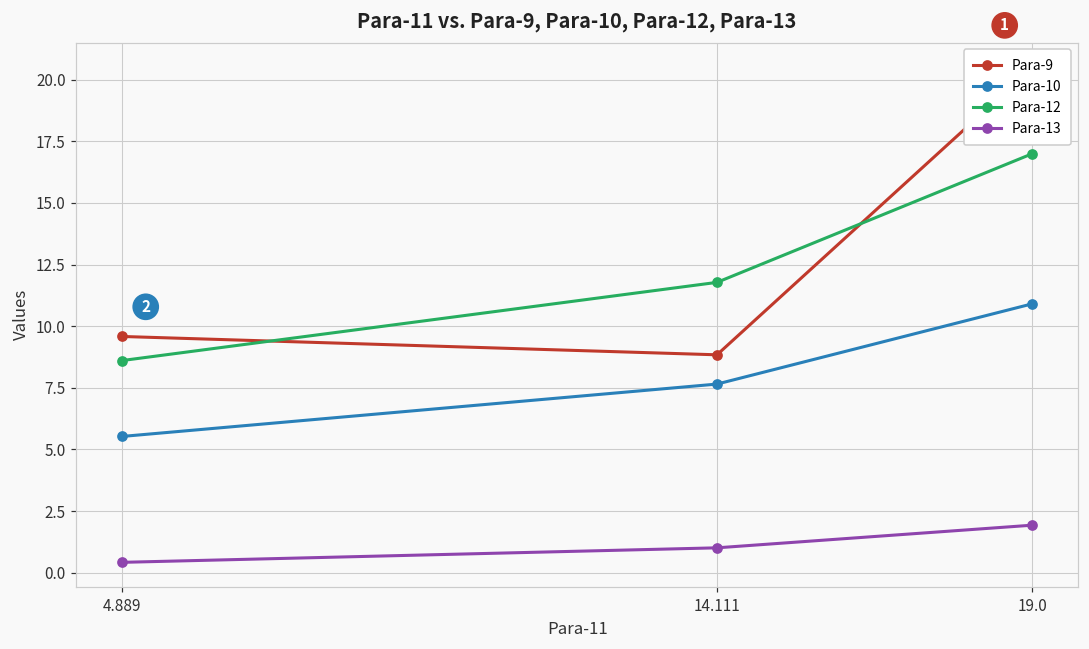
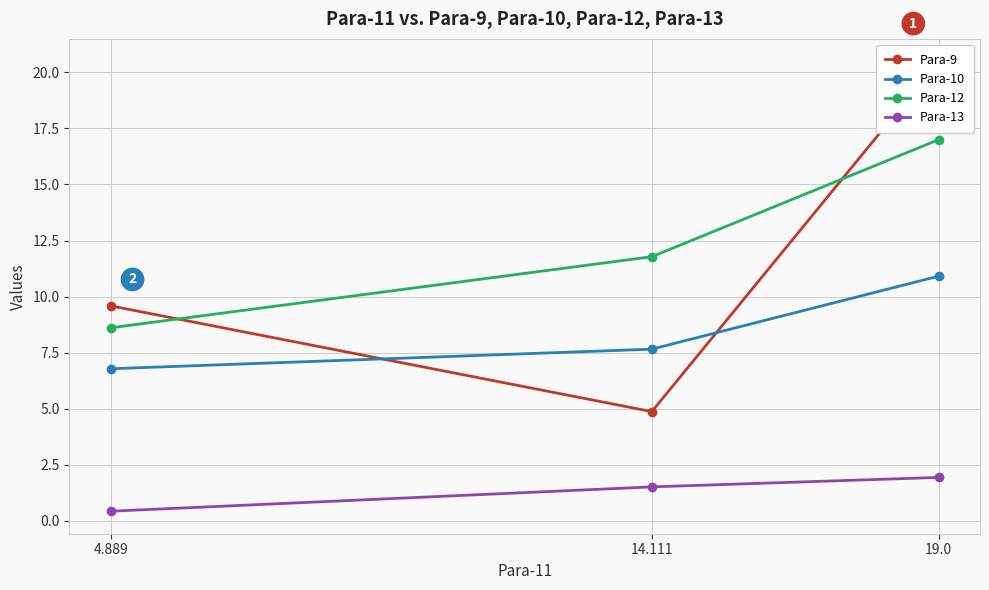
  {
    "Para-9": {
      "4.889": 9.6,
-     "14.111": 8.8
+     "14.111": 4.9
    },
    "Para-10": {
-     "4.889": 5.5,
+     "4.889": 6.8,
      "14.111": 7.7,
      "19.0": 10.9
    },
    "Para-12": {
      "4.889": 8.6,
      "14.111": 11.8,
      "19.0": 17.0
    },
    "Para-13": {
      "4.889": 0.4,
-     "14.111": 1.0,
+     "14.111": 1.5,
      "19.0": 1.9
    }
  }
